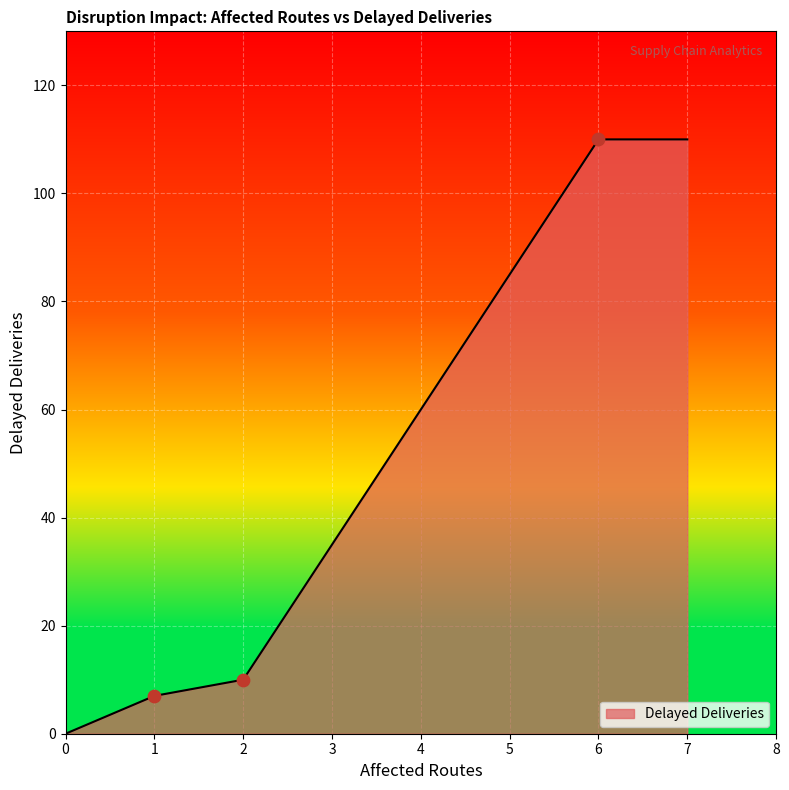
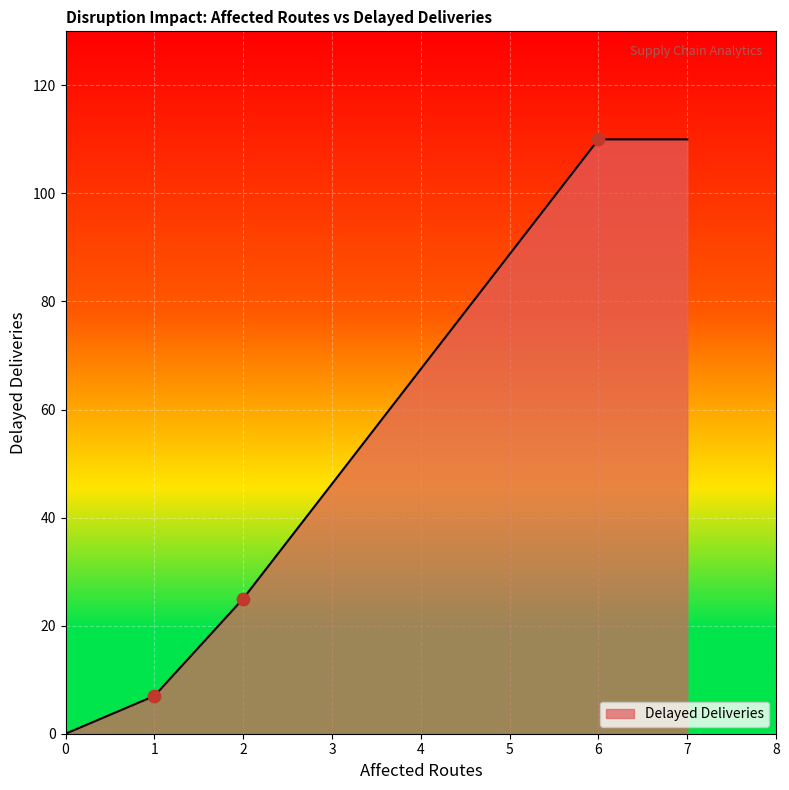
  {
    "Delayed Deliveries": {
      "0": 0,
-     "2": 10,
+     "2": 25,
      "7": 110
    }
  }
